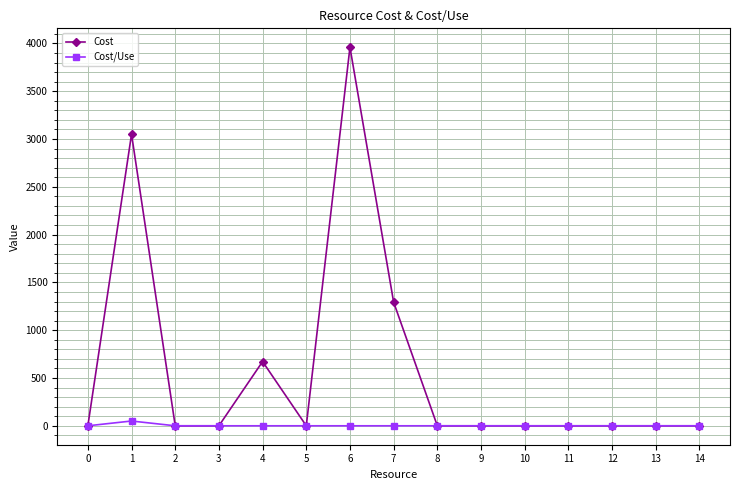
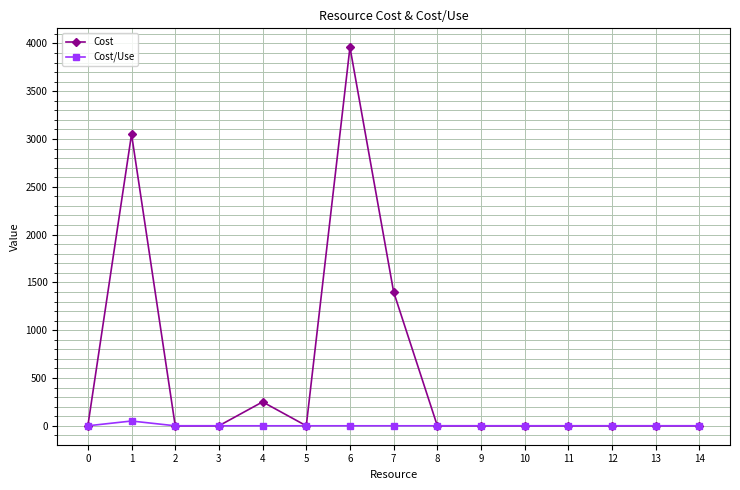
  {
    "Cost": {
      "1": 3100,
-     "4": 700,
+     "4": 300,
      "6": 4000,
-     "7": 1300
+     "7": 1400
    },
    "Cost/Use": {
      "1": 100,
      "4": 0,
      "6": 0,
      "7": 0
    }
  }
